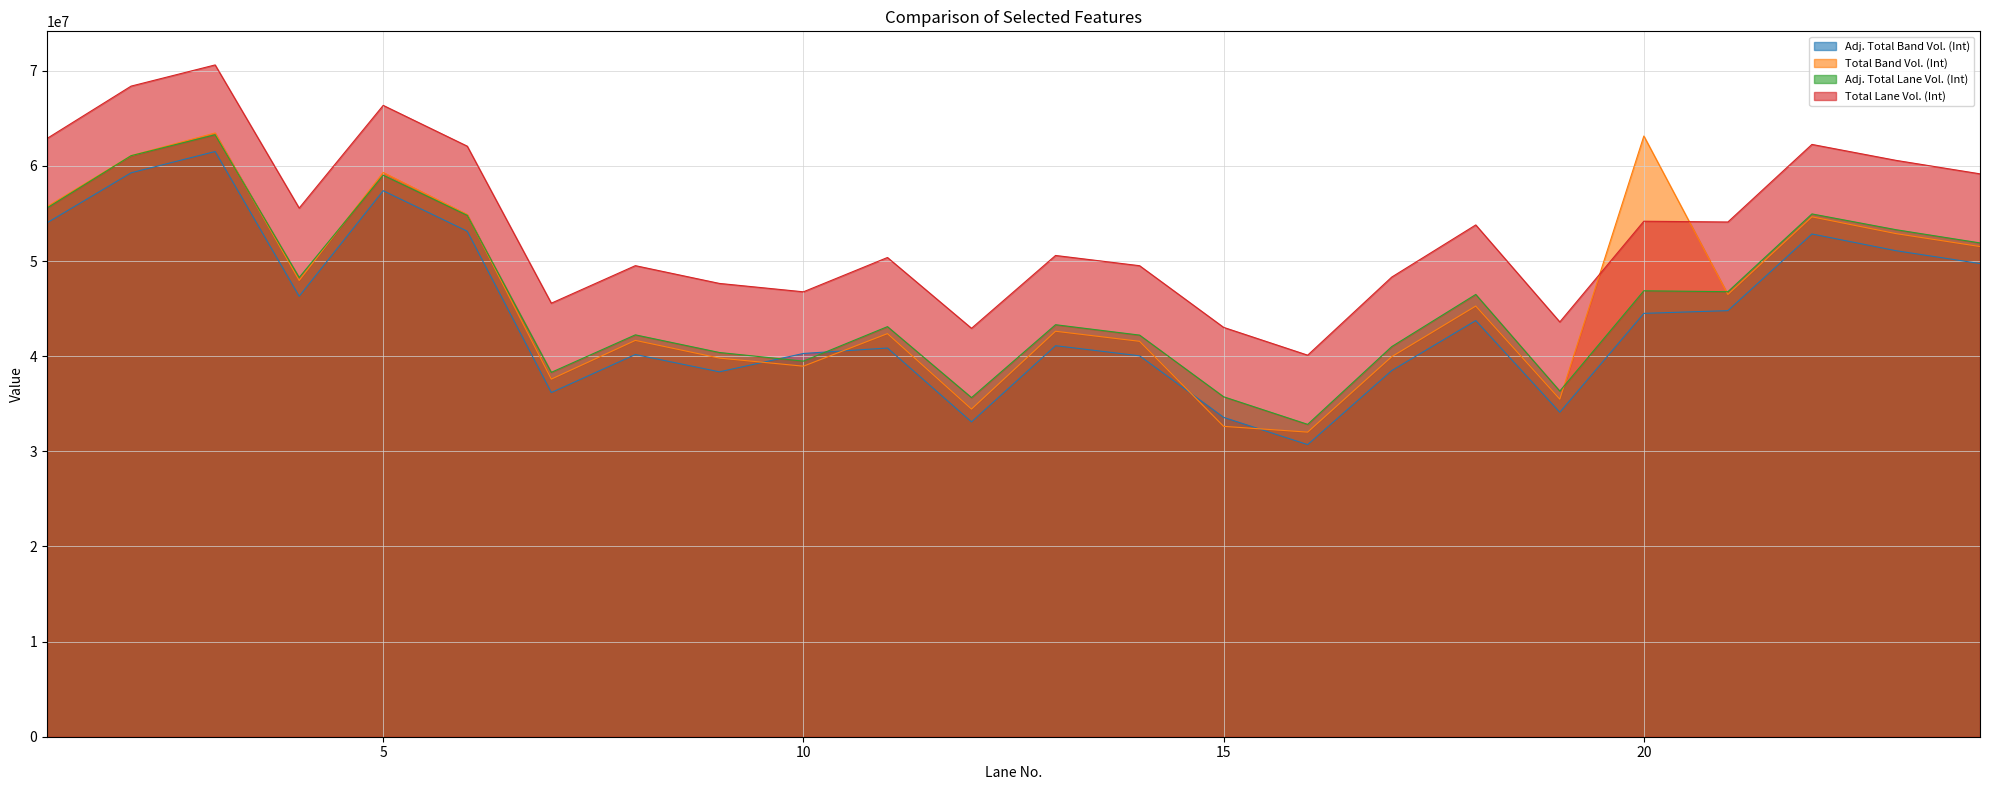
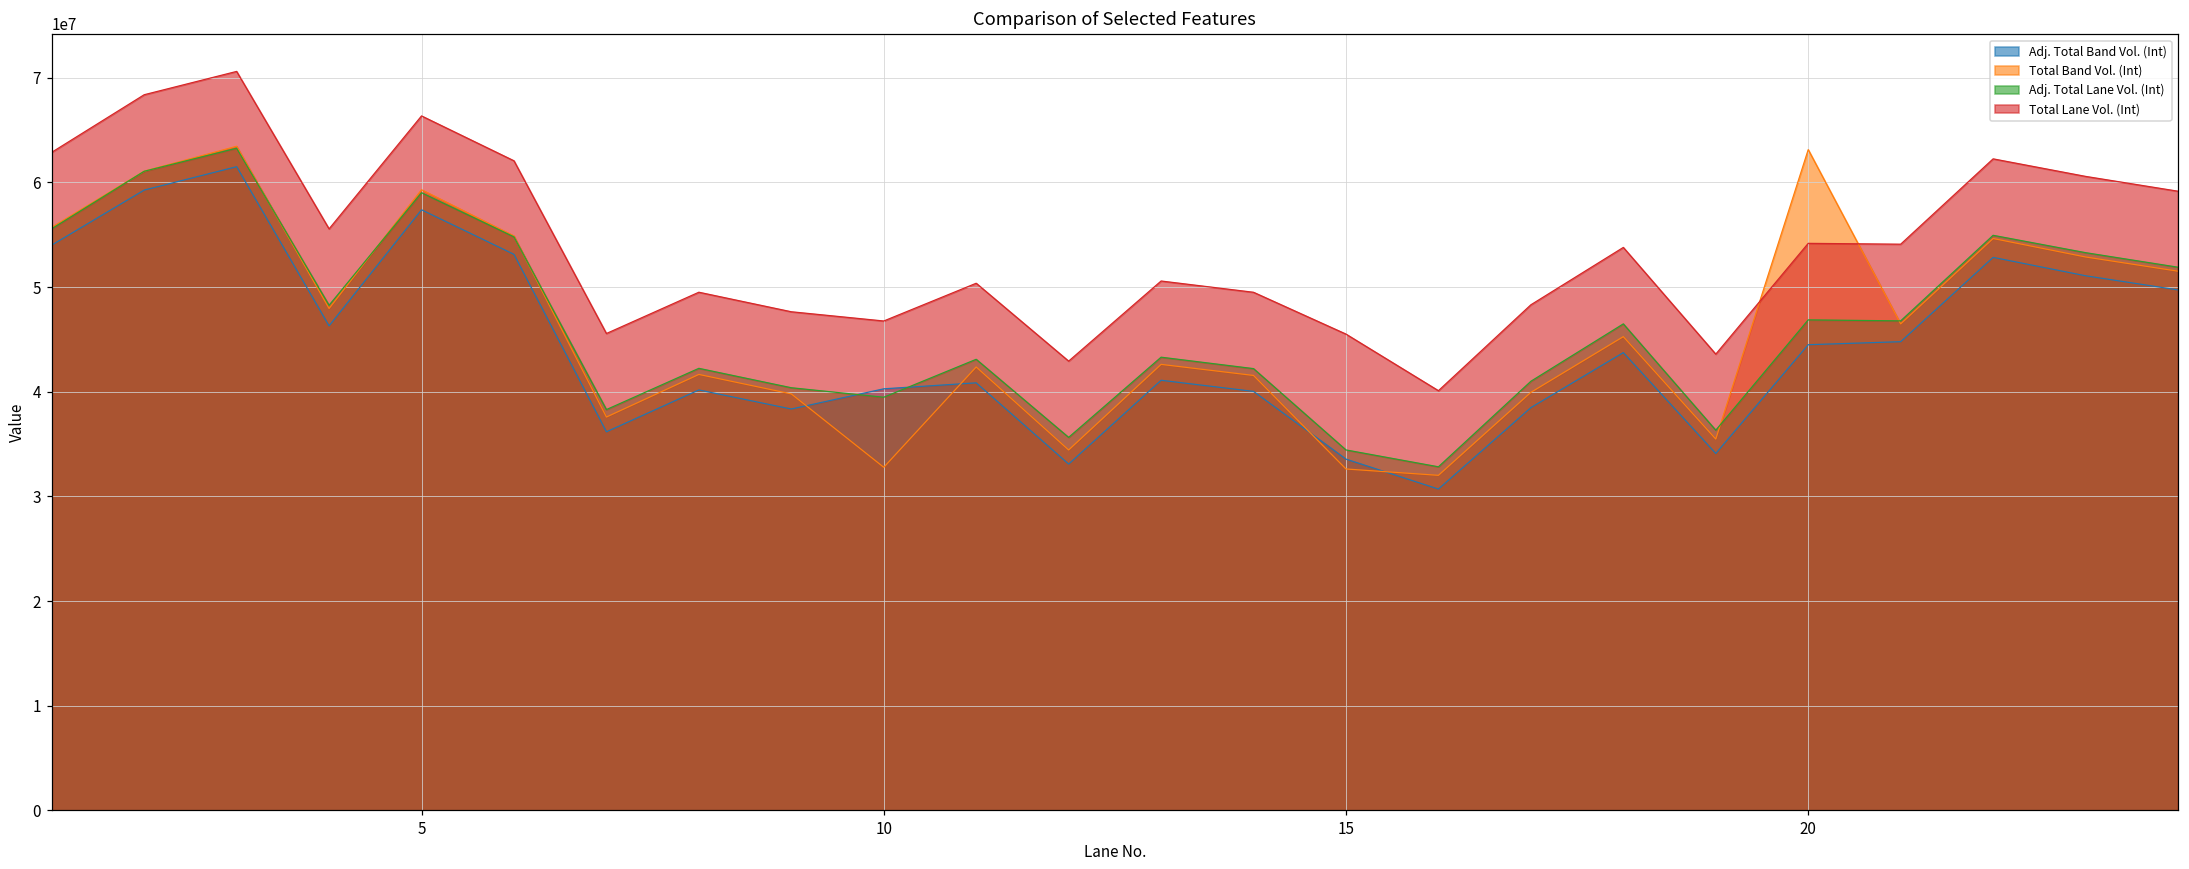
  {
    "Adj. Total Band Vol. (Int)": {
      "5": 57000000,
      "10": 40000000,
      "15": 34000000,
      "20": 44000000
    },
    "Total Band Vol. (Int)": {
      "5": 59000000,
-     "10": 39000000,
+     "10": 33000000,
      "15": 33000000,
      "20": 63000000
    },
    "Adj. Total Lane Vol. (Int)": {
      "5": 59000000,
      "10": 39000000,
-     "15": 36000000,
+     "15": 34000000,
      "20": 47000000
    },
    "Total Lane Vol. (Int)": {
      "5": 66000000,
      "10": 47000000,
-     "15": 43000000,
+     "15": 46000000,
      "20": 54000000
    }
  }
